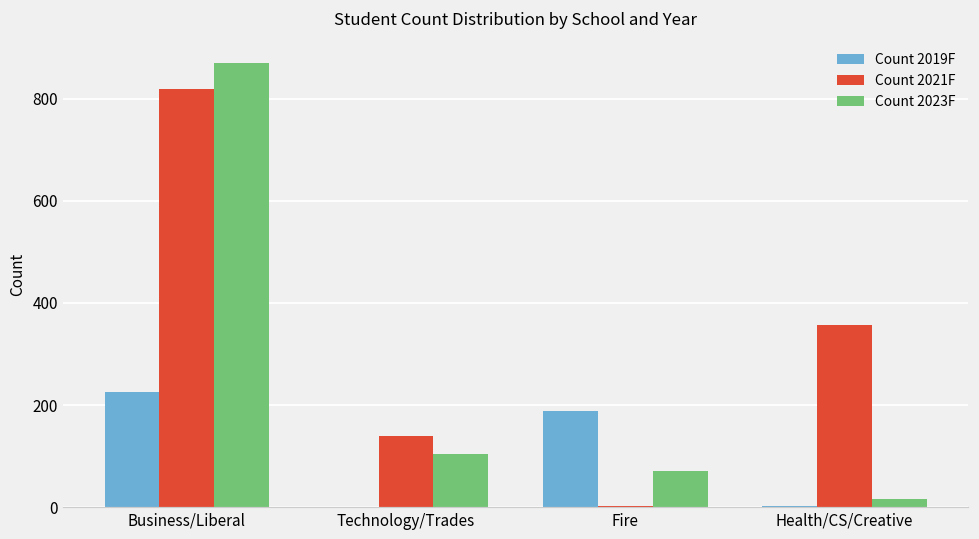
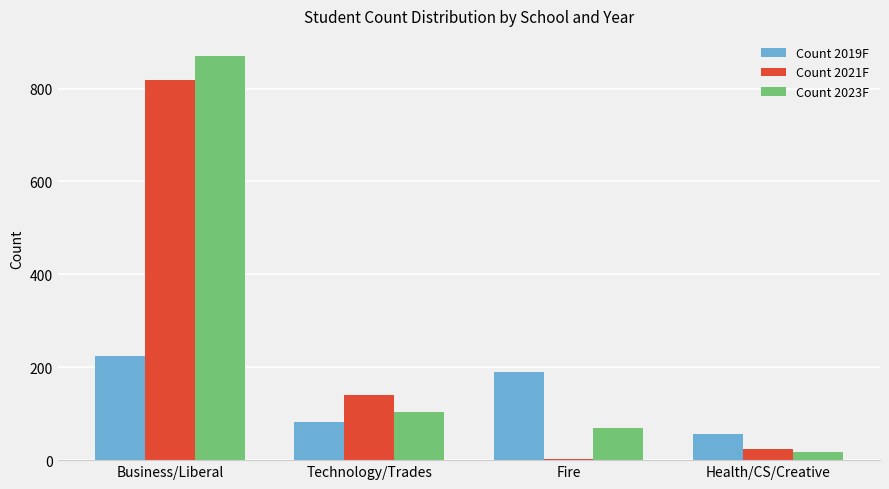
  {
    "Count 2019F": {
      "Business/Liberal": 230,
-     "Technology/Trades": 0,
+     "Technology/Trades": 80,
      "Fire": 190,
-     "Health/CS/Creative": 0
+     "Health/CS/Creative": 60
    },
    "Count 2021F": {
      "Business/Liberal": 820,
      "Technology/Trades": 140,
-     "Health/CS/Creative": 360
+     "Health/CS/Creative": 20
    },
    "Count 2023F": {
      "Business/Liberal": 870,
      "Technology/Trades": 100,
      "Fire": 70,
      "Health/CS/Creative": 20
    }
  }
